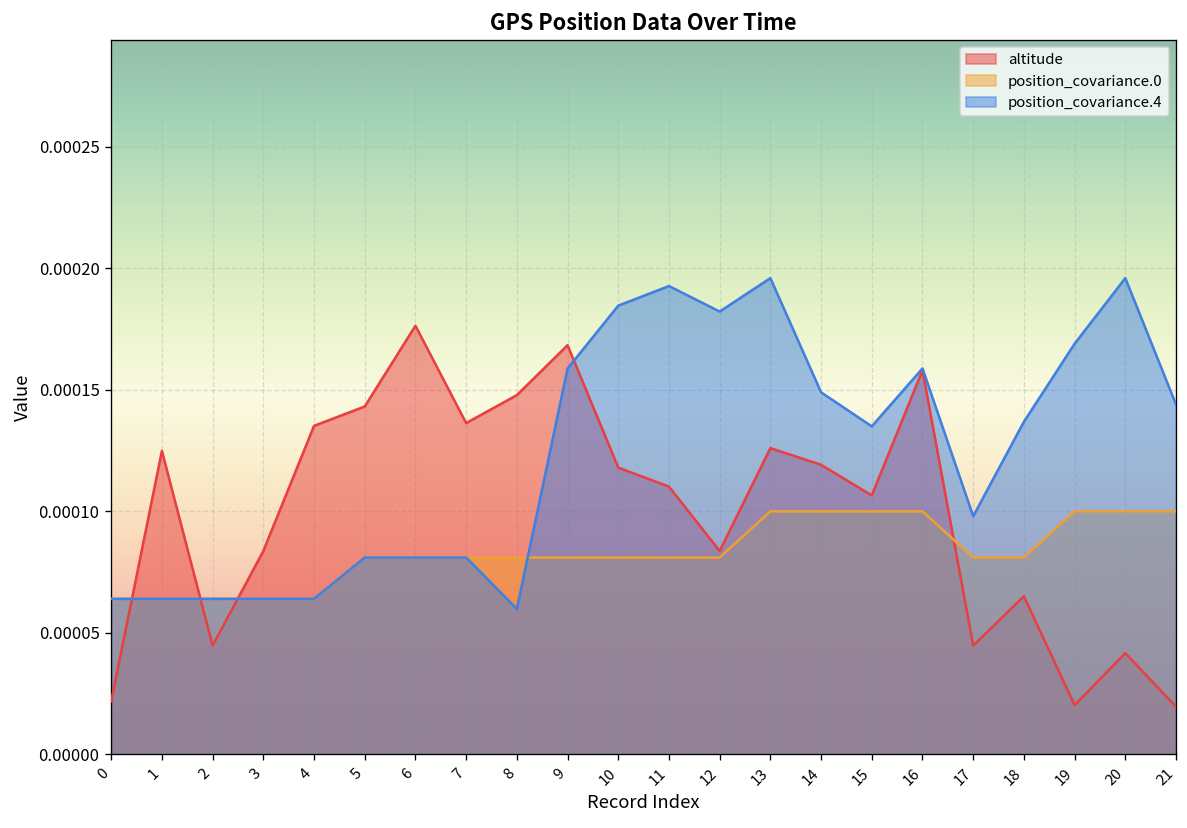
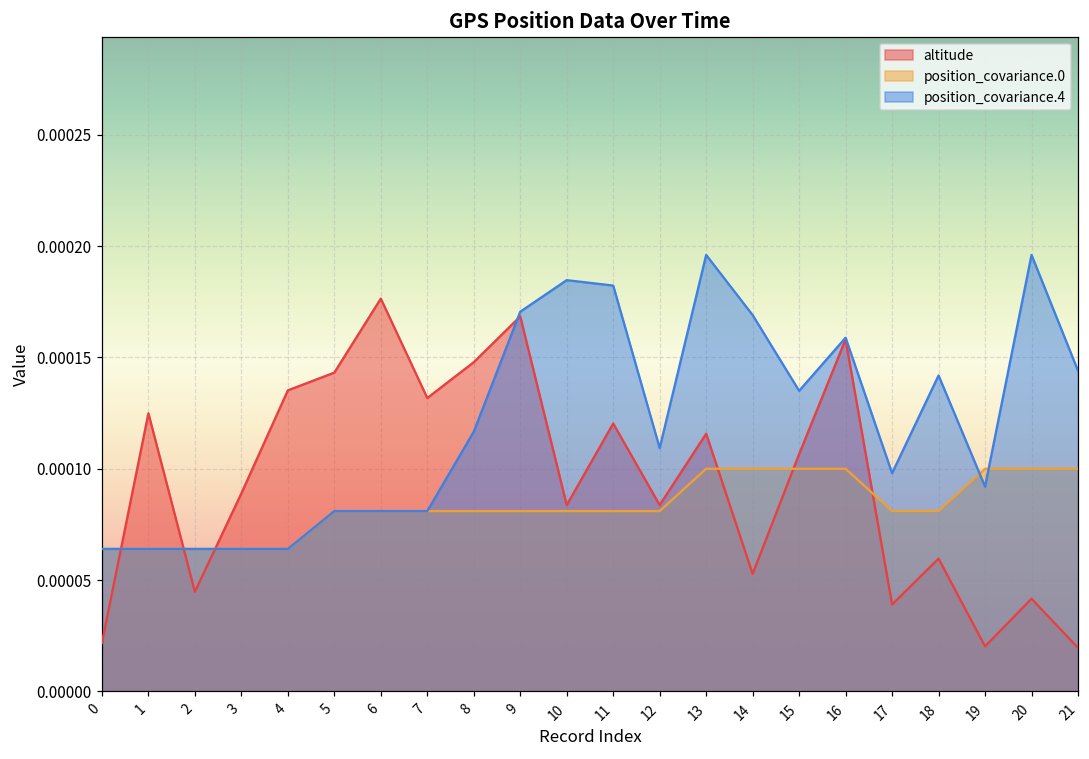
  {
    "altitude": {
      "0": 0.000022,
      "1": 0.000125,
      "2": 0.000045,
-     "3": 0.000084,
+     "3": 0.000089,
      "4": 0.000135,
      "5": 0.000143,
      "6": 0.000176,
-     "7": 0.000136,
+     "7": 0.000132,
      "8": 0.000148,
      "9": 0.000168,
-     "10": 0.000118,
-     "11": 0.000110,
+     "10": 0.000084,
+     "11": 0.000120,
      "12": 0.000084,
-     "13": 0.000126,
-     "14": 0.000119,
+     "13": 0.000116,
+     "14": 0.000053,
      "15": 0.000107,
-     "17": 0.000045,
-     "18": 0.000065,
+     "17": 0.000039,
+     "18": 0.000060,
      "19": 0.000020,
      "20": 0.000042,
      "21": 0.000020
    },
    "position_covariance.0": {
      "8": 0.000081,
      "9": 0.000081,
      "10": 0.000081,
      "11": 0.000081,
      "12": 0.000081,
      "13": 0.000100,
      "14": 0.000100,
      "15": 0.000100,
      "16": 0.000100,
      "17": 0.000081,
      "18": 0.000081,
      "19": 0.000100,
      "20": 0.000100,
      "21": 0.000100
    },
    "position_covariance.4": {
-     "8": 0.000060,
-     "9": 0.000159,
+     "8": 0.000117,
+     "9": 0.000171,
      "10": 0.000185,
-     "11": 0.000193,
-     "12": 0.000182,
+     "11": 0.000182,
+     "12": 0.000109,
      "13": 0.000196,
-     "14": 0.000149,
+     "14": 0.000169,
      "15": 0.000135,
      "17": 0.000098,
-     "18": 0.000137,
-     "19": 0.000169,
+     "18": 0.000142,
+     "19": 0.000092,
      "20": 0.000196,
      "21": 0.000144
    }
  }
